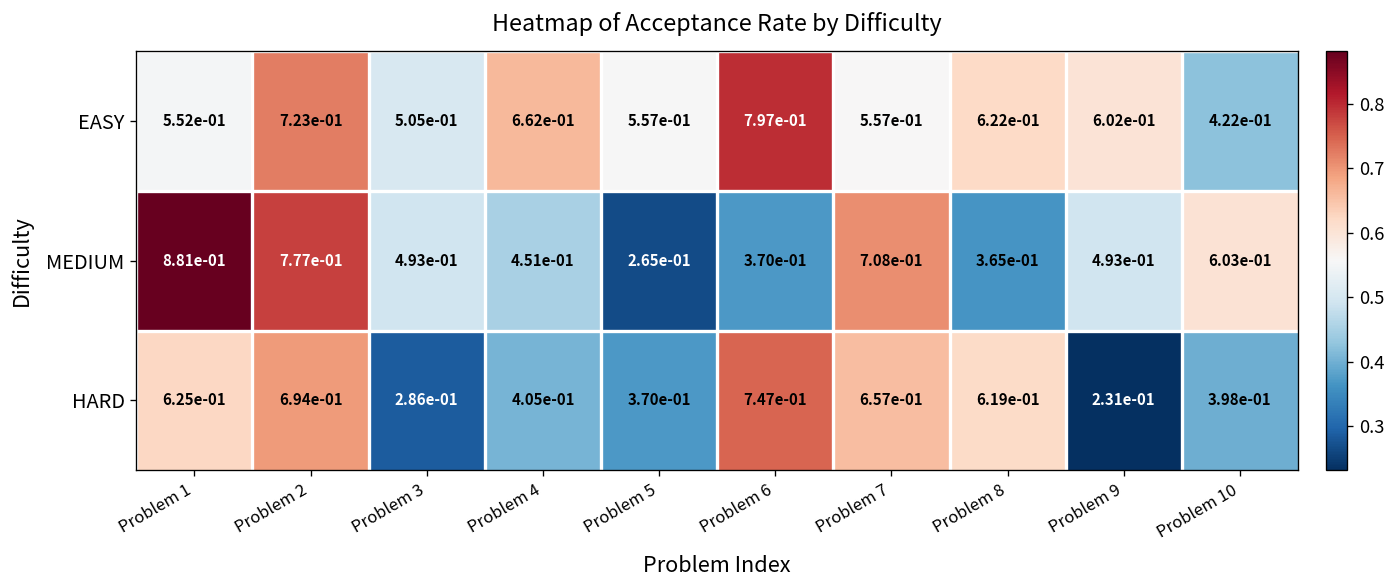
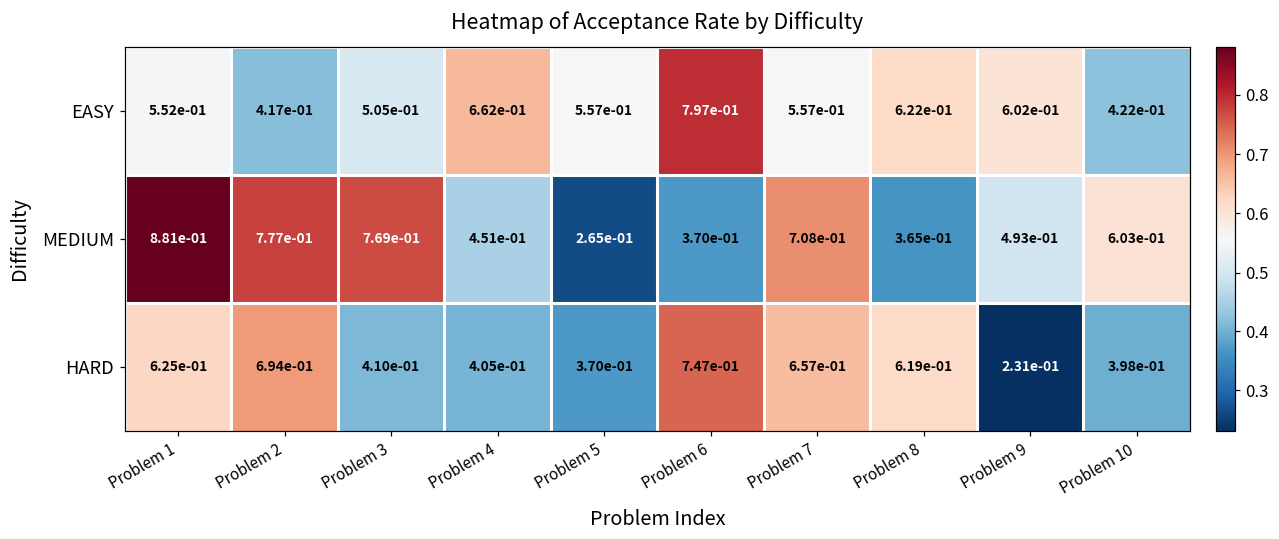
  {
    "EASY": {
      "Problem 1": "5.52e-01",
-     "Problem 2": "7.23e-01",
+     "Problem 2": "4.17e-01",
      "Problem 3": "5.05e-01",
      "Problem 4": "6.62e-01",
      "Problem 5": "5.57e-01",
      "Problem 6": "7.97e-01",
      "Problem 7": "5.57e-01",
      "Problem 8": "6.22e-01",
      "Problem 9": "6.02e-01",
      "Problem 10": "4.22e-01"
    },
    "MEDIUM": {
      "Problem 1": "8.81e-01",
      "Problem 2": "7.77e-01",
-     "Problem 3": "4.93e-01",
+     "Problem 3": "7.69e-01",
      "Problem 4": "4.51e-01",
      "Problem 5": "2.65e-01",
      "Problem 6": "3.70e-01",
      "Problem 7": "7.08e-01",
      "Problem 8": "3.65e-01",
      "Problem 9": "4.93e-01",
      "Problem 10": "6.03e-01"
    },
    "HARD": {
      "Problem 1": "6.25e-01",
      "Problem 2": "6.94e-01",
-     "Problem 3": "2.86e-01",
+     "Problem 3": "4.10e-01",
      "Problem 4": "4.05e-01",
      "Problem 5": "3.70e-01",
      "Problem 6": "7.47e-01",
      "Problem 7": "6.57e-01",
      "Problem 8": "6.19e-01",
      "Problem 9": "2.31e-01",
      "Problem 10": "3.98e-01"
    }
  }
